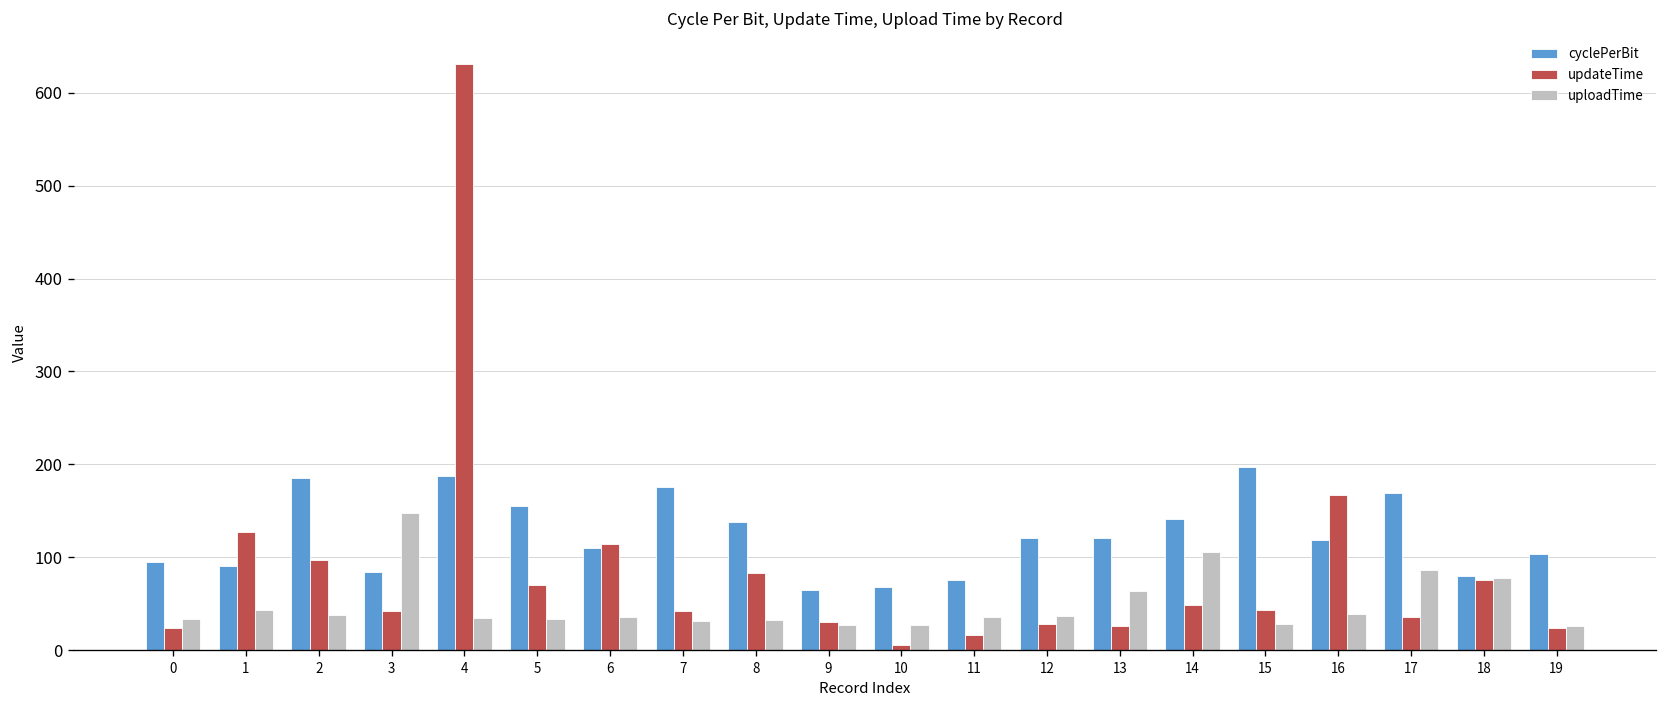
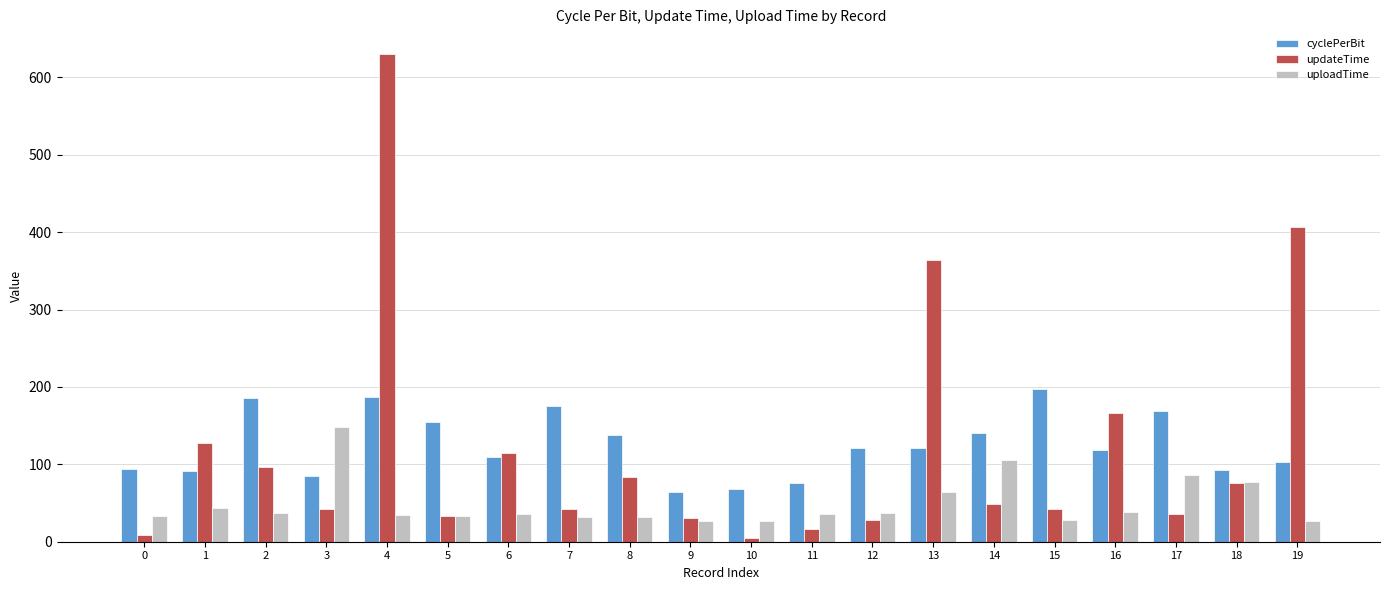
  {
    "cyclePerBit": {
      "0": 90,
      "1": 90,
      "2": 190,
      "3": 80,
      "4": 190,
      "5": 150,
      "6": 110,
      "7": 180,
      "8": 140,
      "9": 60,
      "10": 70,
      "11": 80,
      "12": 120,
      "13": 120,
      "14": 140,
      "15": 200,
      "16": 120,
      "17": 170,
-     "18": 80,
+     "18": 90,
      "19": 100
    },
    "updateTime": {
-     "0": 20,
+     "0": 10,
      "1": 130,
      "2": 100,
      "3": 40,
      "4": 630,
-     "5": 70,
+     "5": 30,
      "6": 110,
      "7": 40,
      "8": 80,
      "9": 30,
      "10": 10,
      "11": 20,
      "12": 30,
-     "13": 30,
+     "13": 360,
      "14": 50,
      "15": 40,
      "16": 170,
      "17": 40,
      "18": 80,
-     "19": 20
+     "19": 410
    },
    "uploadTime": {
      "0": 30,
      "1": 40,
      "2": 40,
      "3": 150,
      "4": 40,
      "5": 30,
      "6": 40,
      "7": 30,
      "8": 30,
      "9": 30,
      "10": 30,
      "11": 40,
      "12": 40,
      "13": 60,
      "14": 110,
      "15": 30,
      "16": 40,
      "17": 90,
      "18": 80,
      "19": 30
    }
  }
